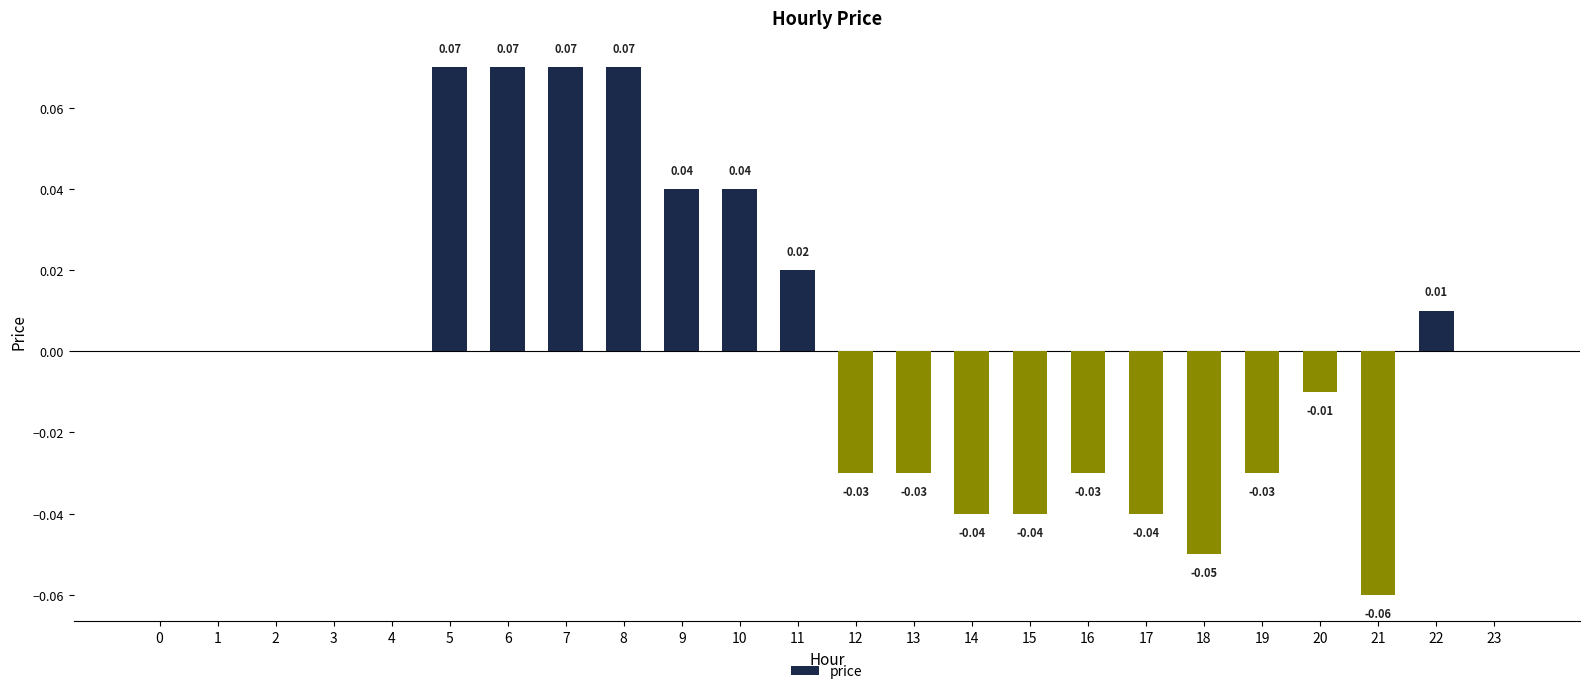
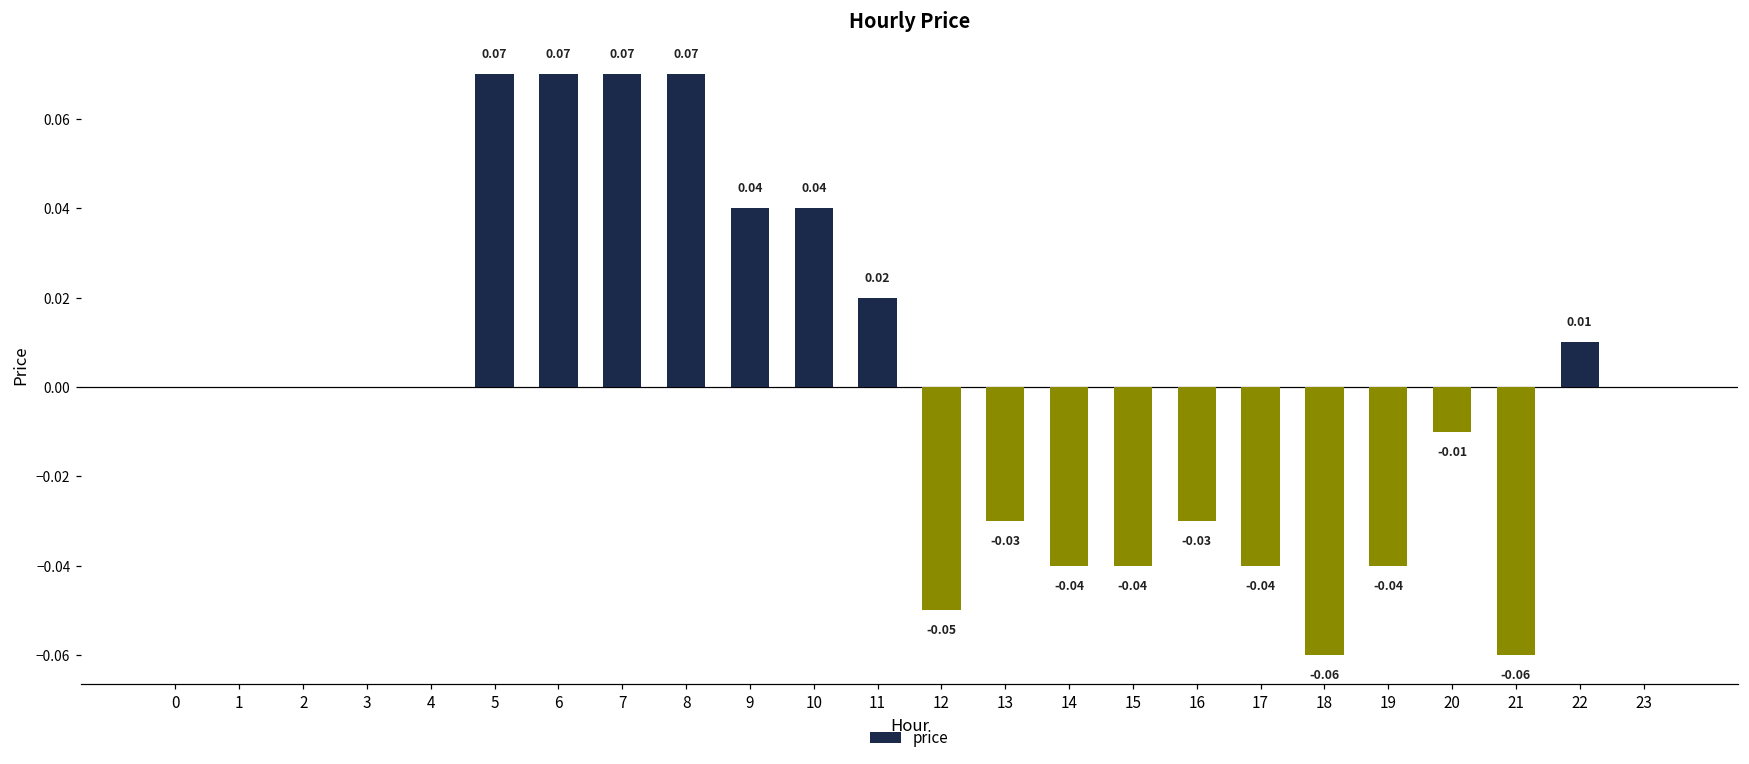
  {
    "5": 0.07,
    "6": 0.07,
    "7": 0.07,
    "8": 0.07,
    "9": 0.04,
    "10": 0.04,
    "11": 0.02,
-   "12": -0.03,
+   "12": -0.05,
    "13": -0.03,
    "14": -0.04,
    "15": -0.04,
    "16": -0.03,
    "17": -0.04,
-   "18": -0.05,
-   "19": -0.03,
+   "18": -0.06,
+   "19": -0.04,
    "20": -0.01,
    "21": -0.06,
    "22": 0.01
  }
